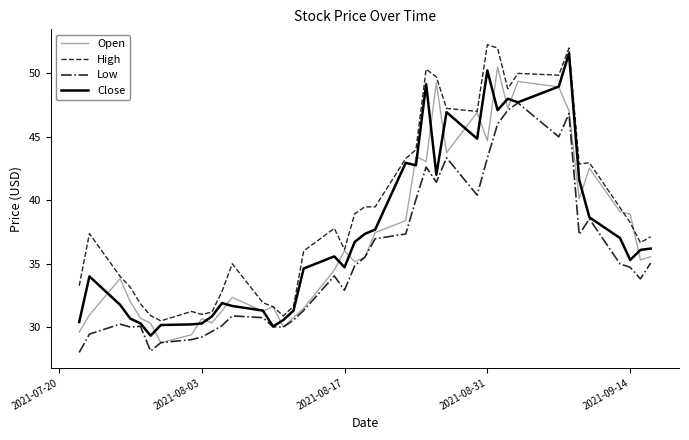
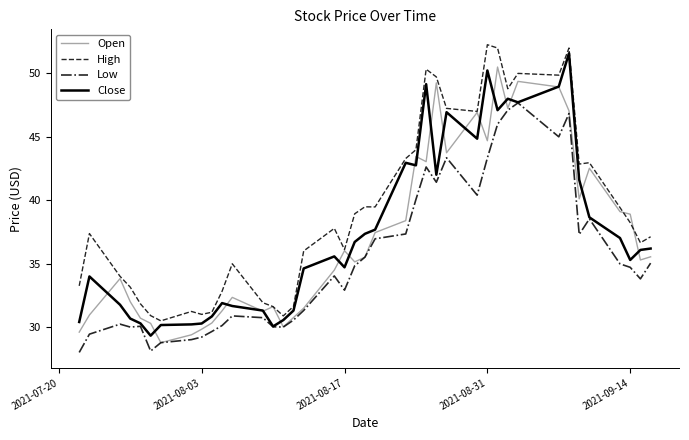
  {
    "Open": {
-     "2021-08-03": 30.7,
+     "2021-08-03": 29.8,
      "2021-08-31": 44.7,
      "2021-09-14": 38.9
    }
  }
